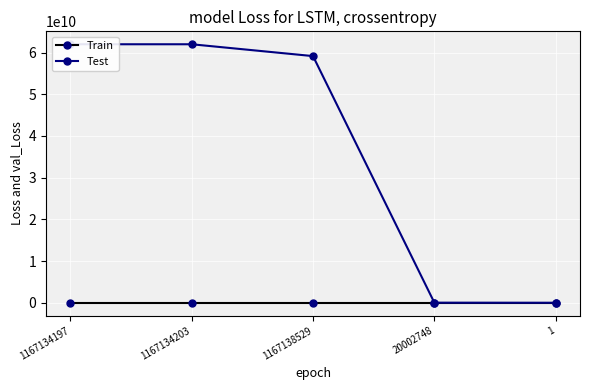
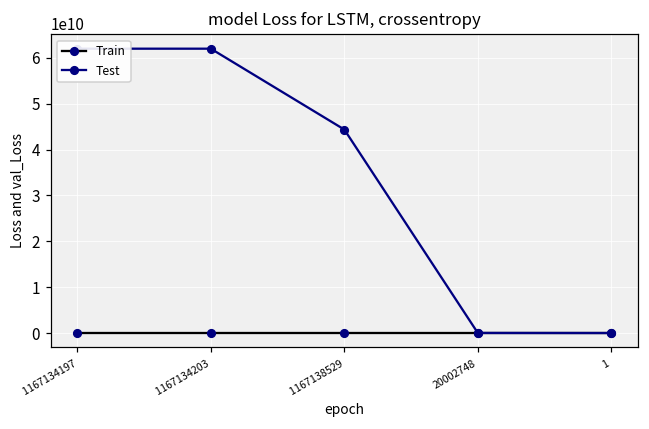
  {
    "Train": {
      "1167134197": 0,
      "1167134203": 0,
      "1167138529": 0
    },
    "Test": {
      "1167134203": 62000000000,
-     "1167138529": 59000000000
+     "1167138529": 44000000000
    }
  }
